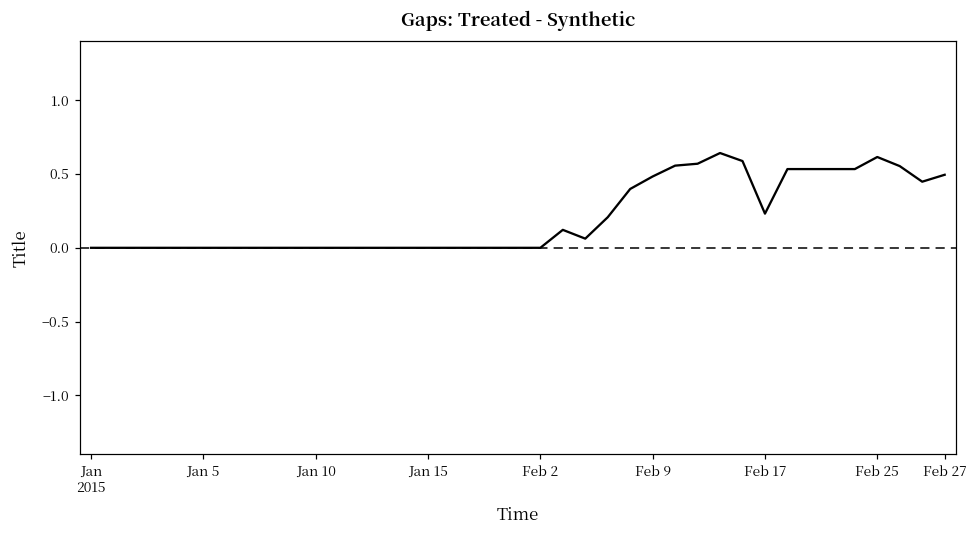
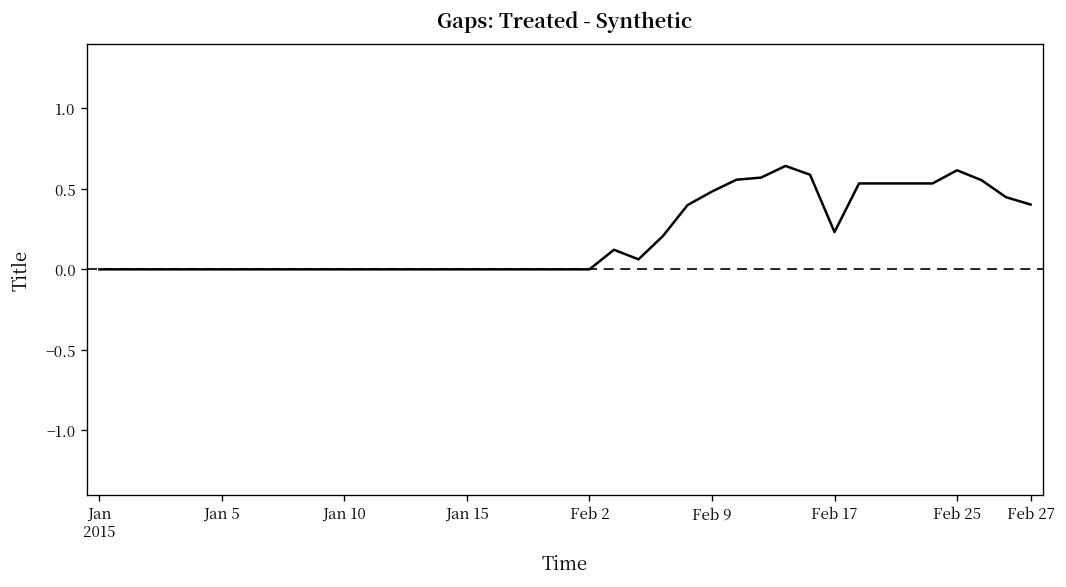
  {
    "Jan 2015": 0.00,
    "Jan 5": 0.00,
    "Jan 10": 0.00,
    "Jan 15": 0.00,
    "Feb 2": 0.00,
    "Feb 9": 0.48,
    "Feb 17": 0.23,
    "Feb 25": 0.62,
-   "Feb 27": 0.50
+   "Feb 27": 0.40
  }
